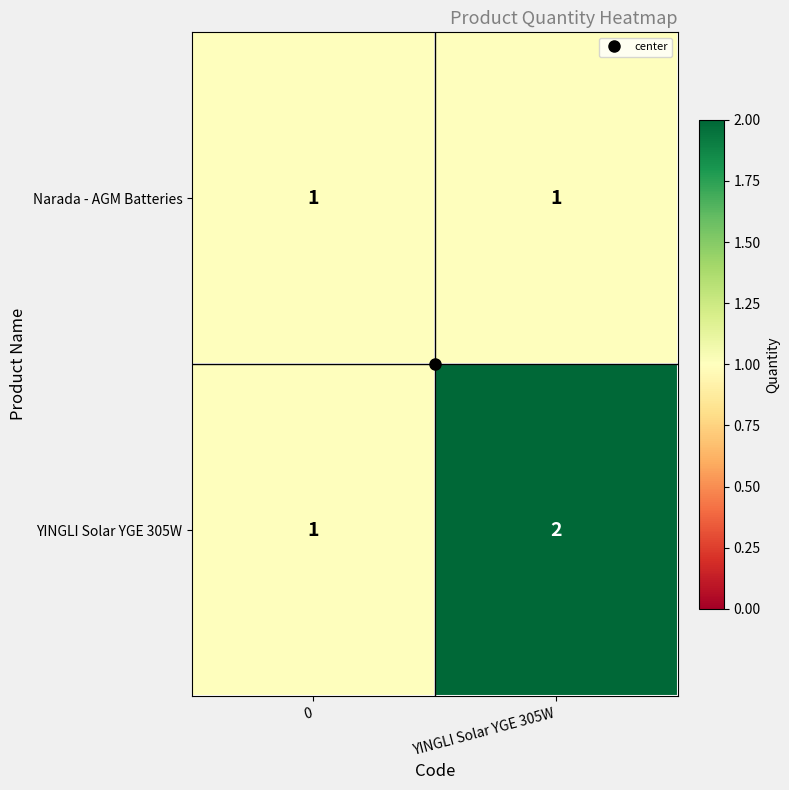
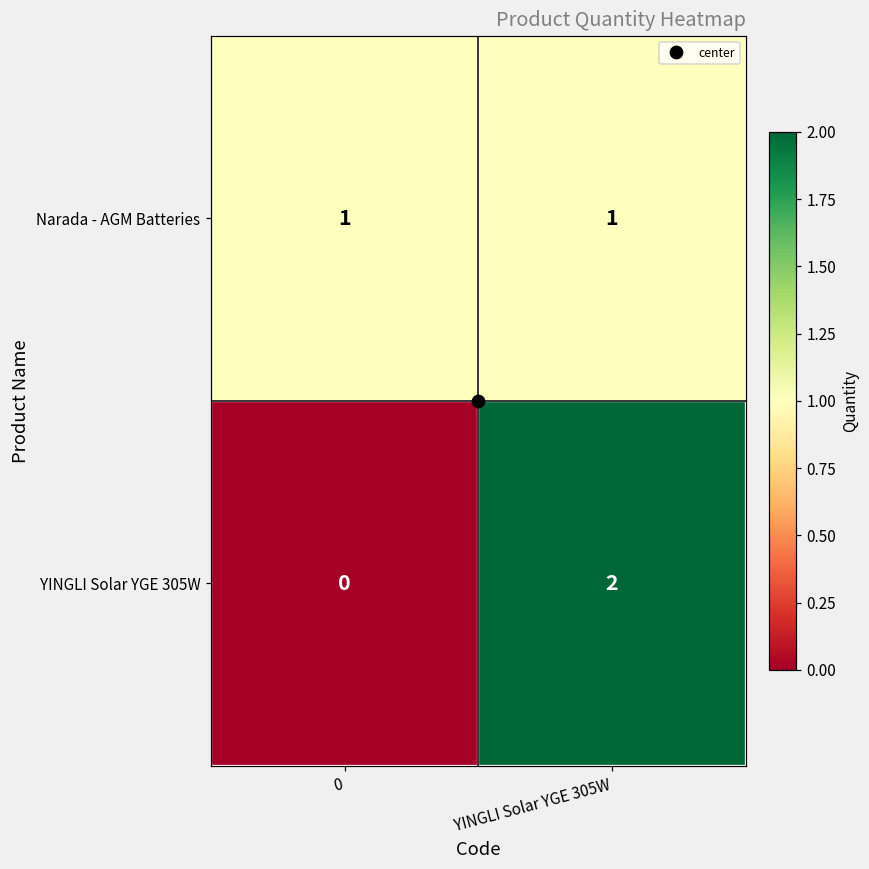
  {
    "Narada - AGM Batteries": {
      "0": 1,
      "YINGLI Solar YGE 305W": 1
    },
    "YINGLI Solar YGE 305W": {
-     "0": 1,
+     "0": 0,
      "YINGLI Solar YGE 305W": 2
    }
  }
